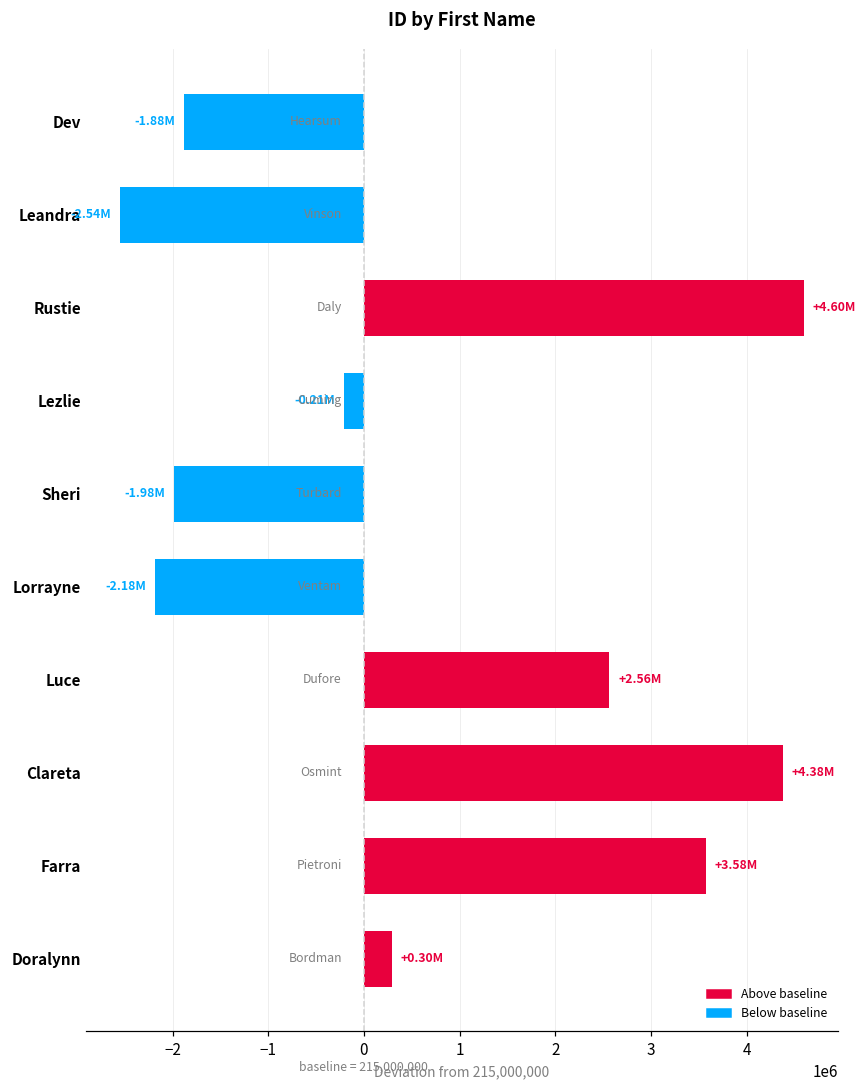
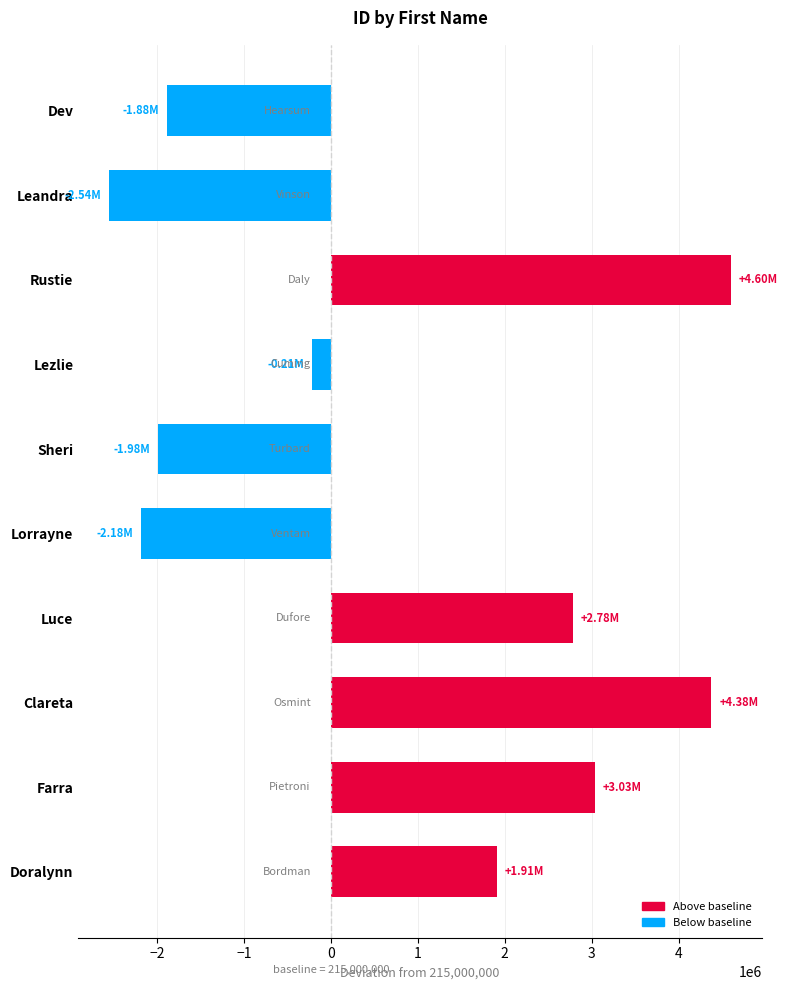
  {
    "Dev": "-1.88M",
    "Leandra": "-2.54M",
    "Rustie": "+4.60M",
    "Sheri": "-1.98M",
    "Lorrayne": "-2.18M",
-   "Luce": "+2.56M",
+   "Luce": "+2.78M",
    "Clareta": "+4.38M",
-   "Farra": "+3.58M",
-   "Doralynn": "+0.30M"
+   "Farra": "+3.03M",
+   "Doralynn": "+1.91M"
  }
